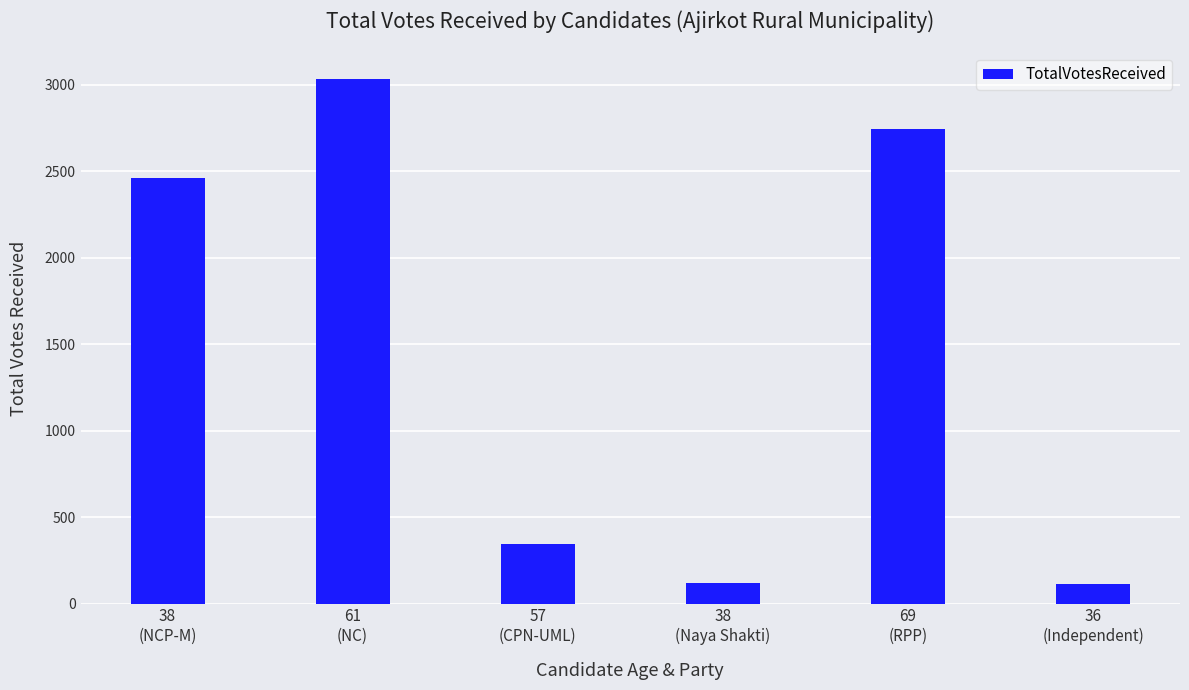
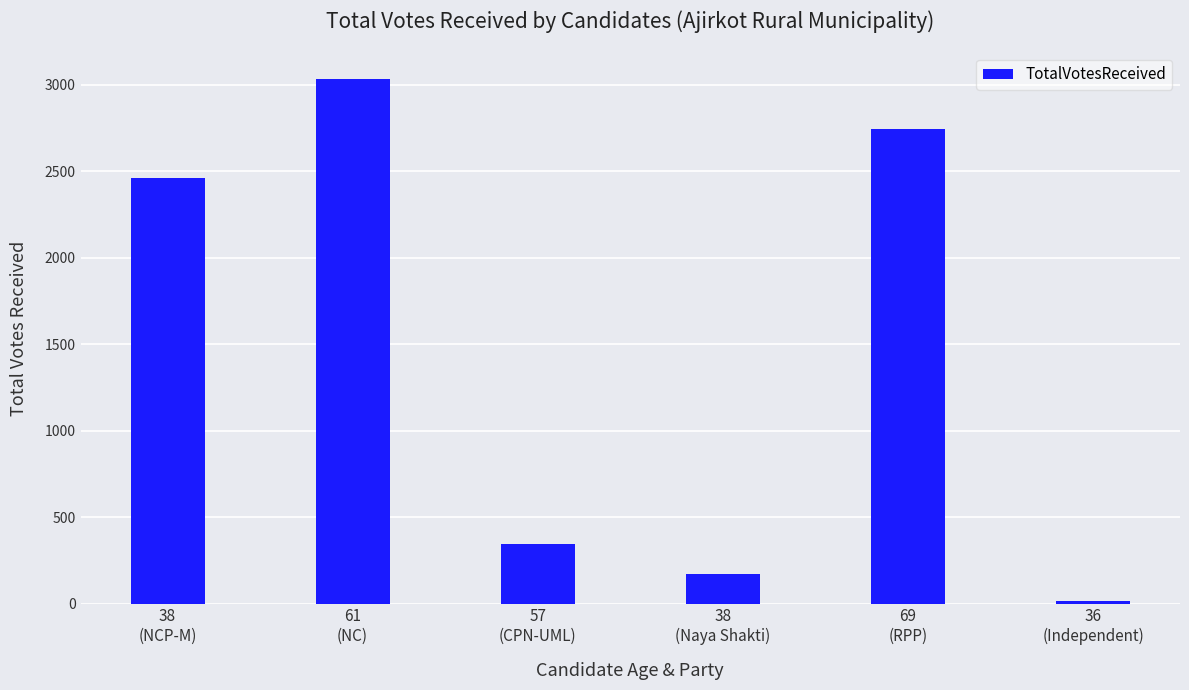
  {
    "38 (NCP-M)": 2460,
    "61 (NC)": 3030,
    "57 (CPN-UML)": 350,
-   "38 (Naya Shakti)": 120,
+   "38 (Naya Shakti)": 170,
    "69 (RPP)": 2740,
-   "36 (Independent)": 120
+   "36 (Independent)": 20
  }
